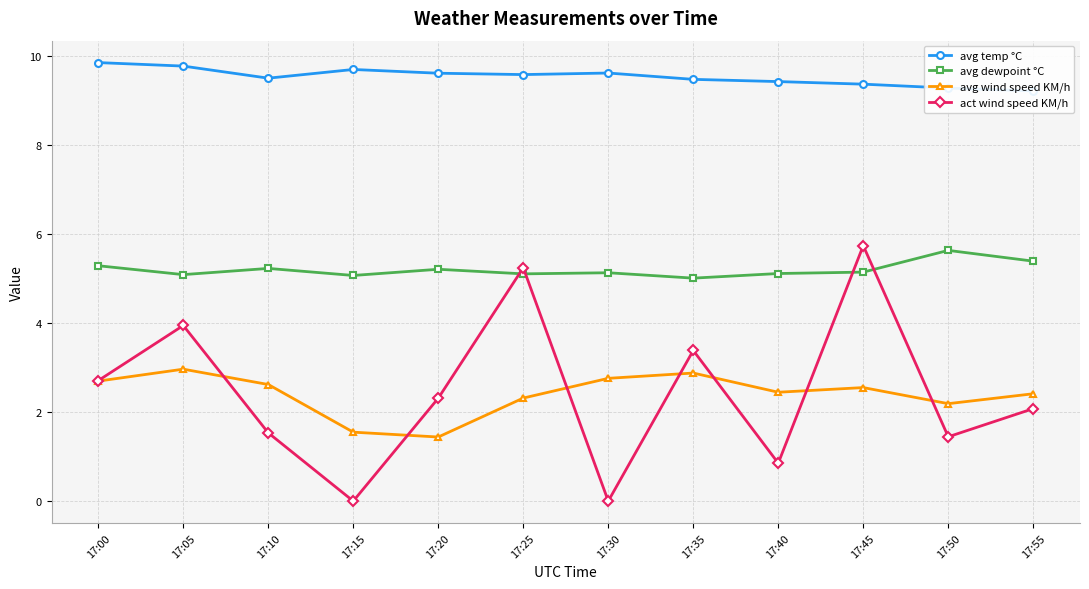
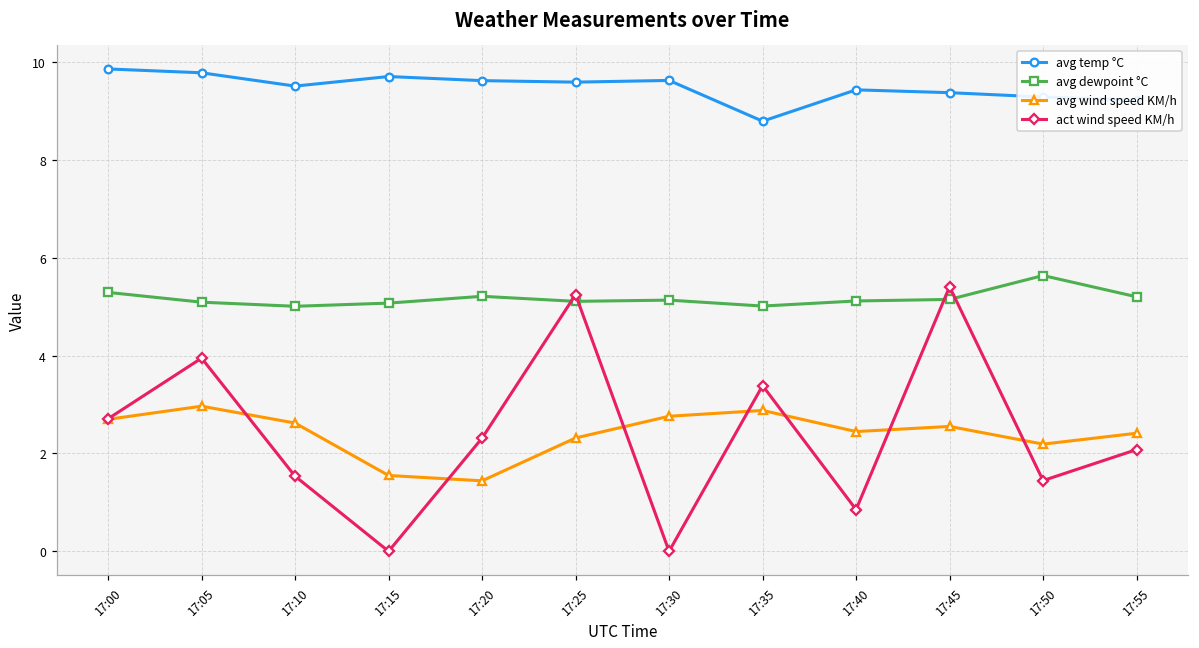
  {
    "avg temp °C": {
      "17:00": 9.9,
      "17:05": 9.8,
      "17:10": 9.5,
      "17:15": 9.7,
      "17:20": 9.6,
      "17:25": 9.6,
      "17:30": 9.6,
-     "17:35": 9.5,
+     "17:35": 8.8,
      "17:40": 9.4,
      "17:45": 9.4
    },
    "avg dewpoint °C": {
      "17:00": 5.3,
      "17:05": 5.1,
-     "17:10": 5.2,
+     "17:10": 5.0,
      "17:15": 5.1,
      "17:20": 5.2,
      "17:25": 5.1,
      "17:30": 5.1,
      "17:35": 5.0,
      "17:40": 5.1,
      "17:45": 5.1,
      "17:50": 5.6,
-     "17:55": 5.4
+     "17:55": 5.2
    },
    "avg wind speed KM/h": {
      "17:05": 3.0,
      "17:10": 2.6,
      "17:15": 1.5,
      "17:20": 1.4,
      "17:25": 2.3,
      "17:30": 2.8,
      "17:35": 2.9,
      "17:40": 2.4,
      "17:45": 2.6,
      "17:50": 2.2,
      "17:55": 2.4
    },
    "act wind speed KM/h": {
      "17:05": 3.9,
      "17:10": 1.5,
      "17:15": 0.0,
      "17:20": 2.3,
      "17:25": 5.2,
      "17:30": 0.0,
      "17:35": 3.4,
      "17:40": 0.9,
-     "17:45": 5.7,
+     "17:45": 5.4,
      "17:50": 1.4,
      "17:55": 2.1
    }
  }
